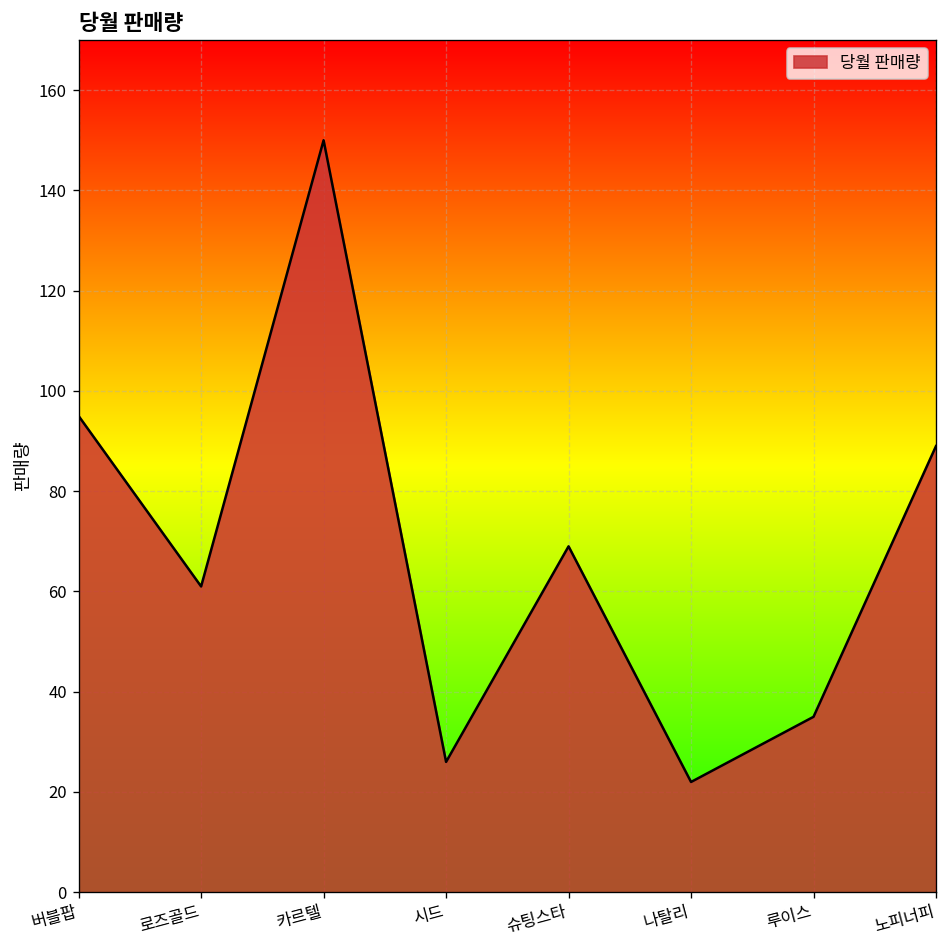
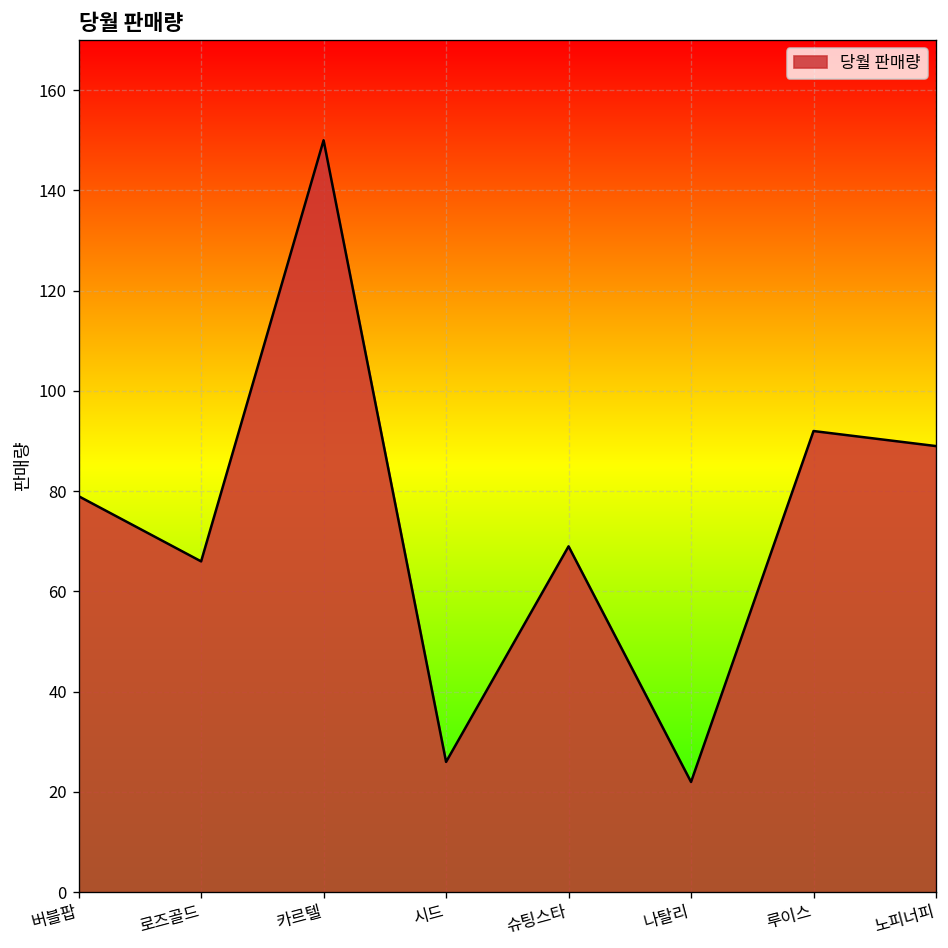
  {
-   "버블팝": 95,
-   "로즈골드": 61,
+   "버블팝": 79,
+   "로즈골드": 66,
    "카르텔": 150,
    "시드": 26,
    "슈팅스타": 69,
    "나탈리": 22,
-   "루이스": 35,
+   "루이스": 92,
    "노피너피": 89
  }
